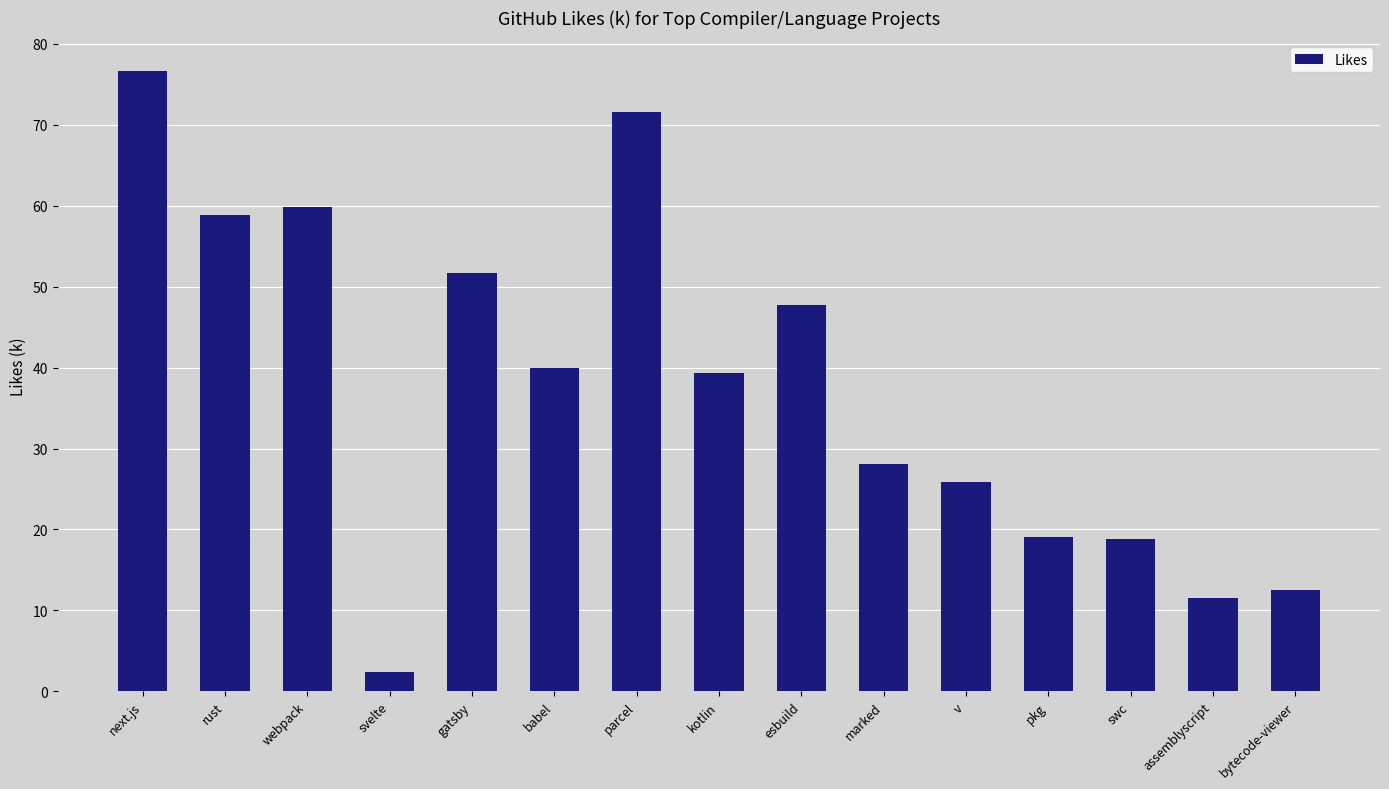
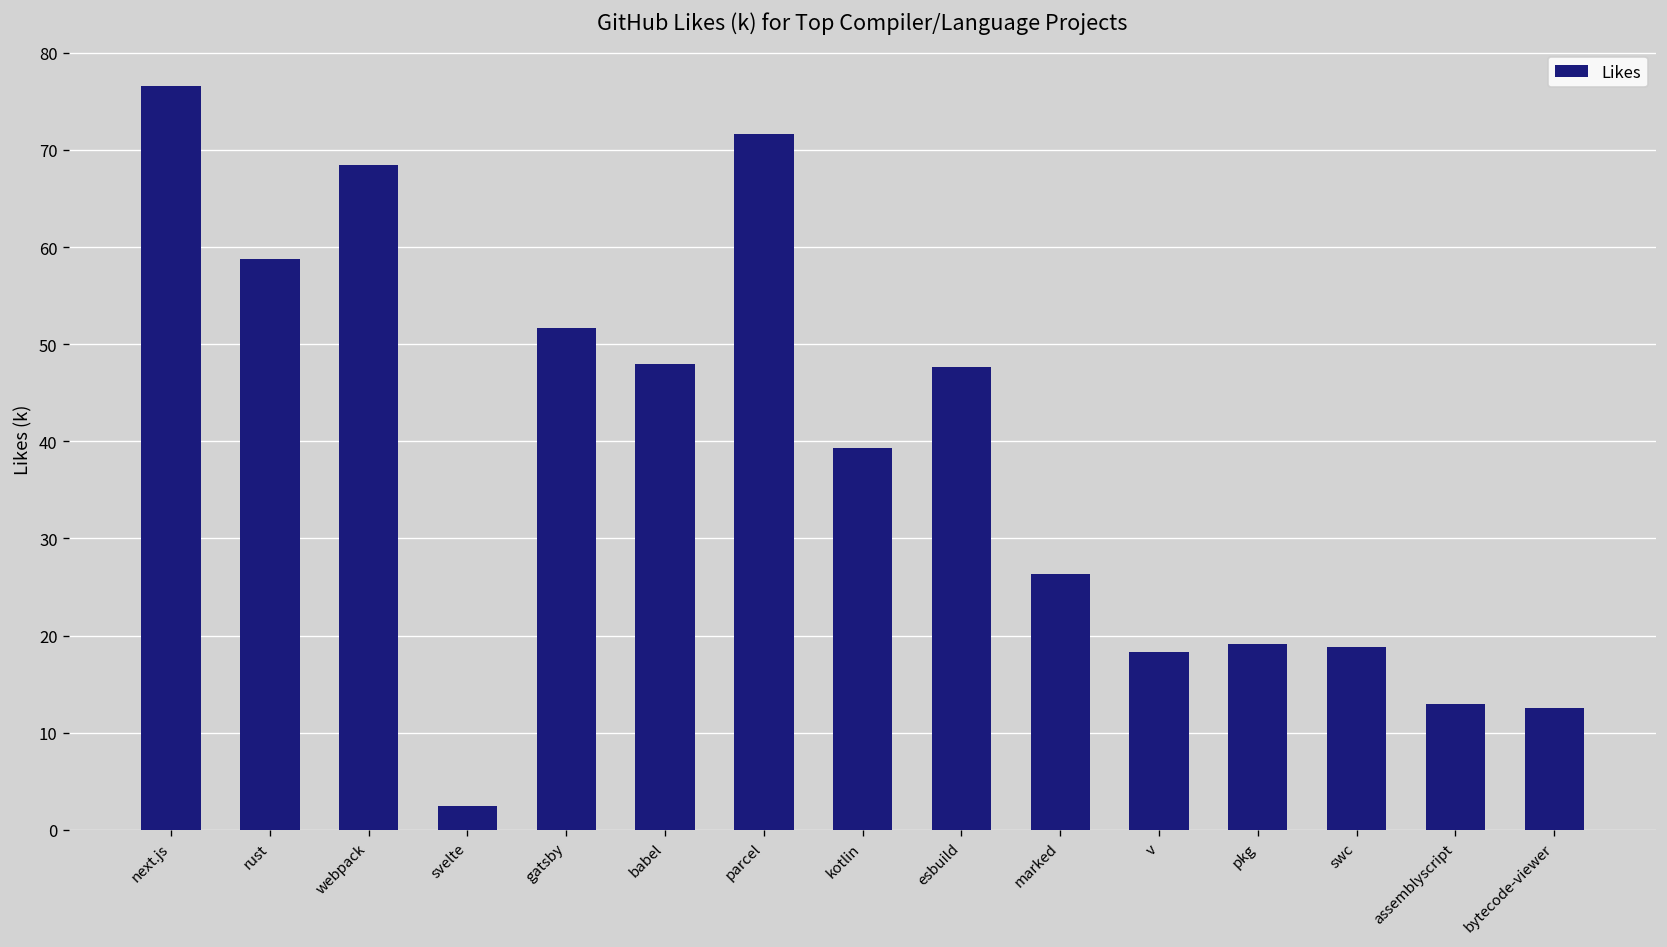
  {
    "next.js": 77,
    "rust": 59,
-   "webpack": 60,
+   "webpack": 68,
    "svelte": 2,
    "gatsby": 52,
-   "babel": 40,
+   "babel": 48,
    "parcel": 72,
    "kotlin": 39,
    "esbuild": 48,
-   "marked": 28,
-   "v": 26,
+   "marked": 26,
+   "v": 18,
    "pkg": 19,
    "swc": 19,
-   "assemblyscript": 12,
+   "assemblyscript": 13,
    "bytecode-viewer": 13
  }
